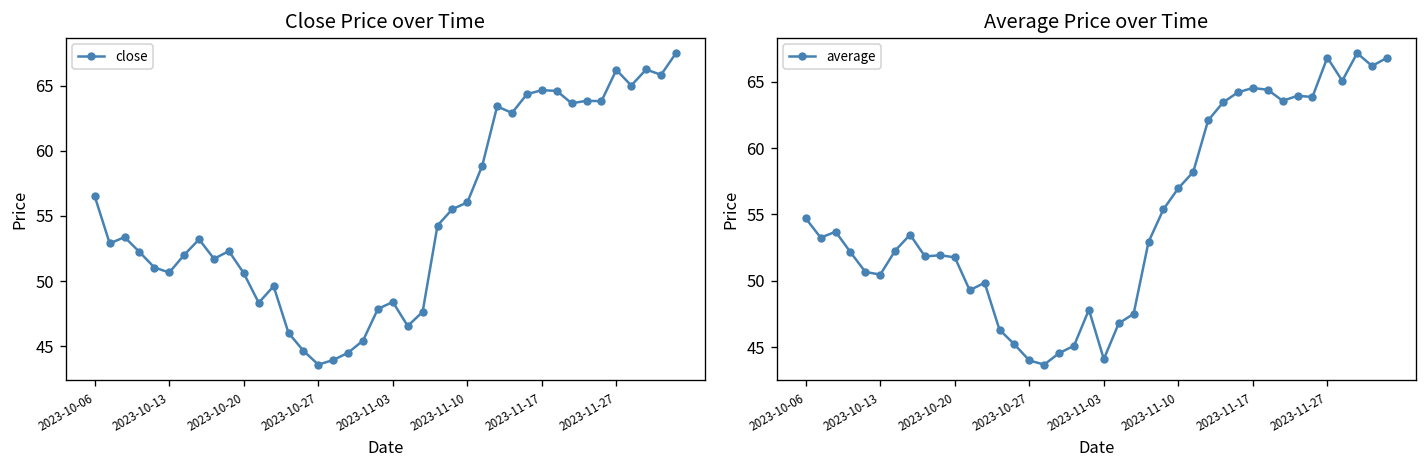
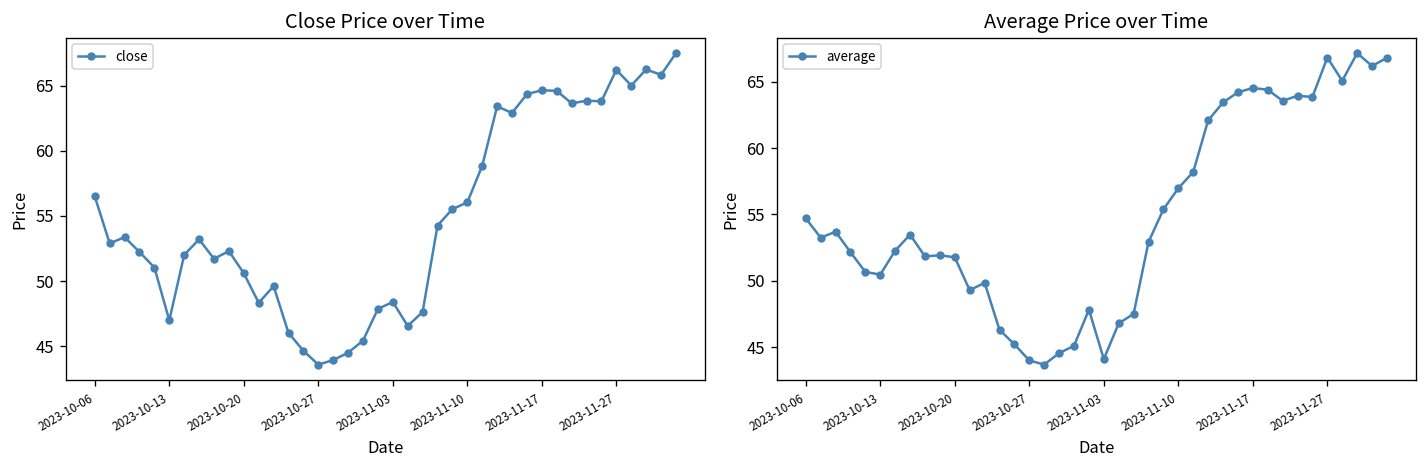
  {
    "Close Price over Time": {
      "2023-10-06": 56.5,
-     "2023-10-13": 50.7,
+     "2023-10-13": 47.0,
      "2023-10-20": 50.6,
      "2023-10-27": 43.6,
      "2023-11-03": 48.4,
      "2023-11-10": 56.0,
      "2023-11-17": 64.6,
      "2023-11-27": 66.2
    },
    "Average Price over Time": {
      "2023-10-06": 54.7,
      "2023-10-13": 50.5,
      "2023-10-20": 51.8,
      "2023-10-27": 44.0,
      "2023-11-03": 44.1,
      "2023-11-10": 57.0,
      "2023-11-17": 64.5,
      "2023-11-27": 66.8
    }
  }
